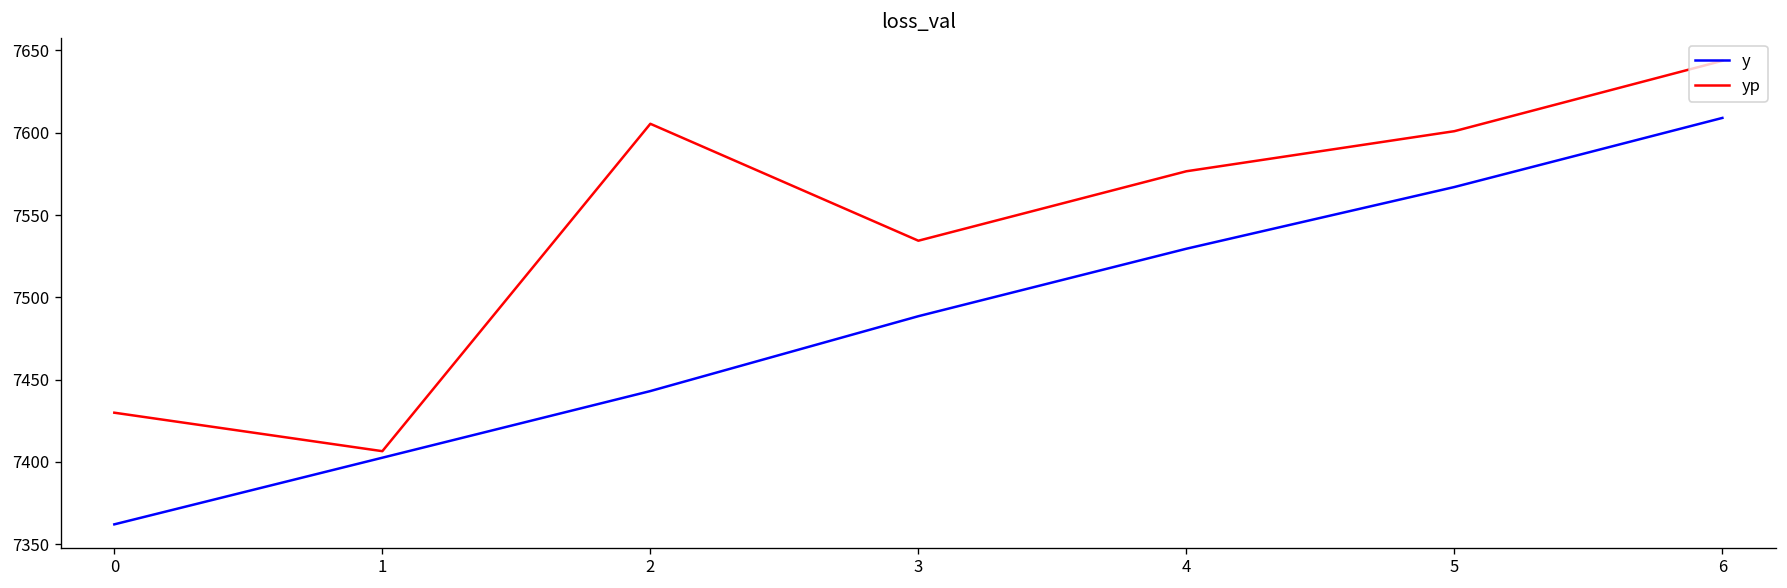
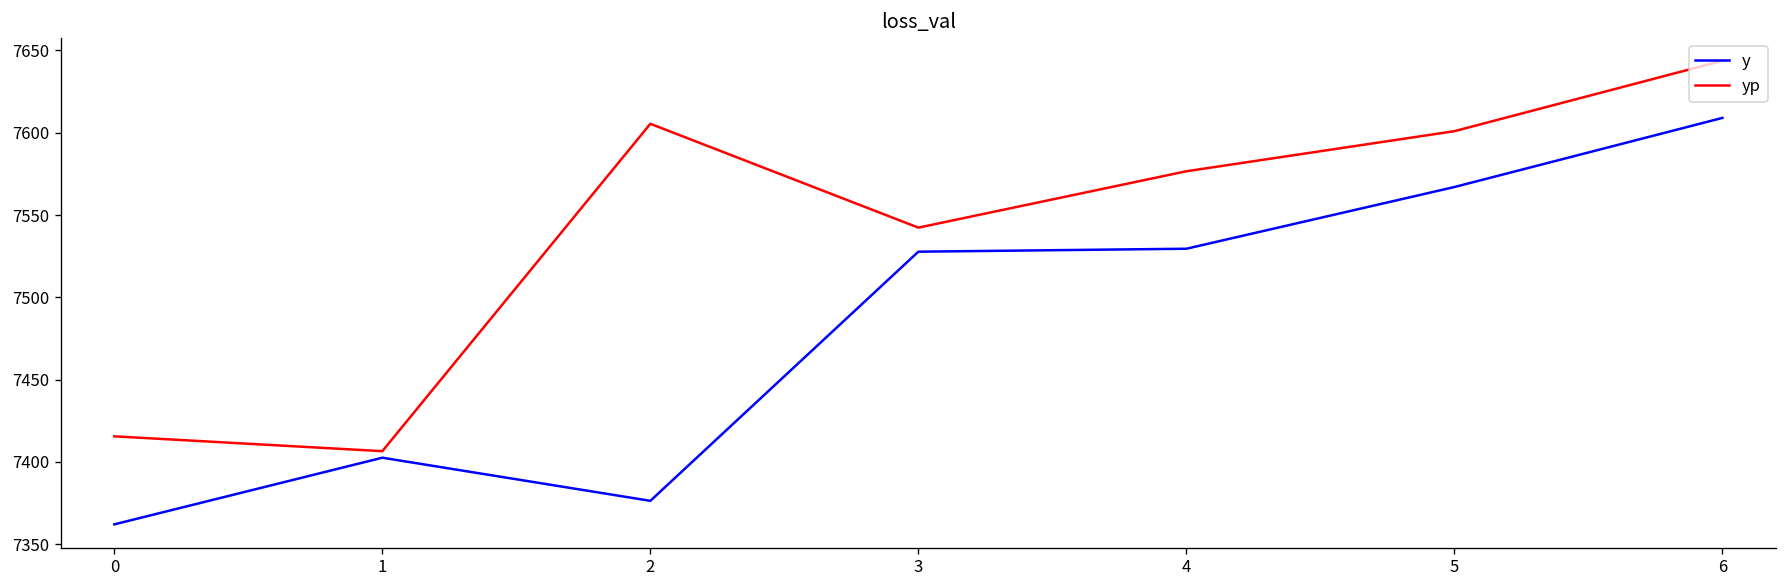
  {
    "y": {
      "0": 7362,
      "1": 7403,
-     "2": 7443,
-     "3": 7489,
+     "2": 7376,
+     "3": 7528,
      "4": 7530,
      "5": 7567,
      "6": 7609
    },
    "yp": {
-     "0": 7430,
+     "0": 7415,
      "1": 7406,
      "2": 7605,
-     "3": 7534,
+     "3": 7542,
      "4": 7577,
      "5": 7601
    }
  }
